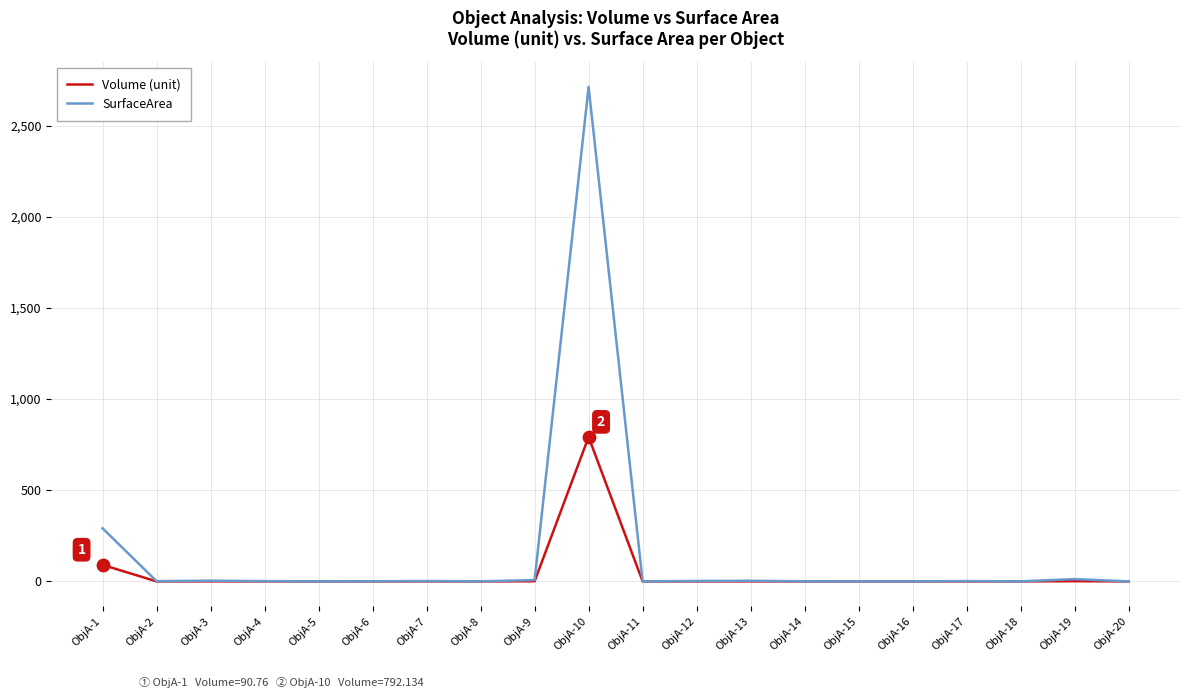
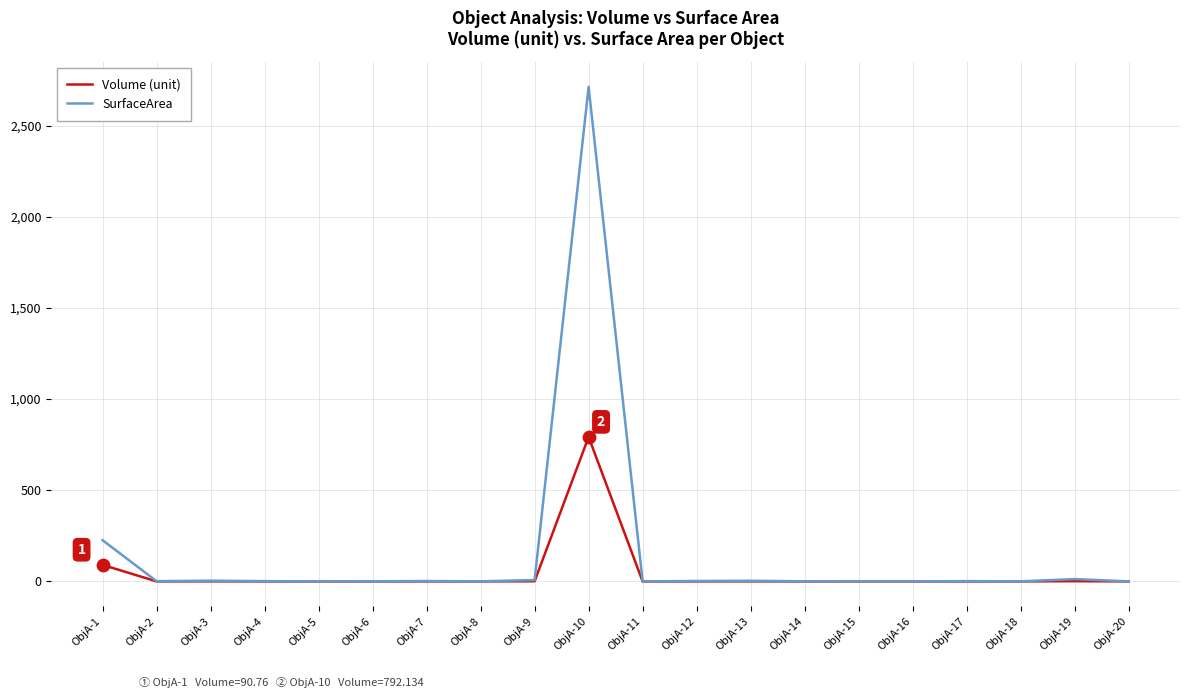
  {
    "SurfaceArea": {
-     "ObjA-1": "290",
+     "ObjA-1": "230",
      "ObjA-10": "2,710"
    }
  }
